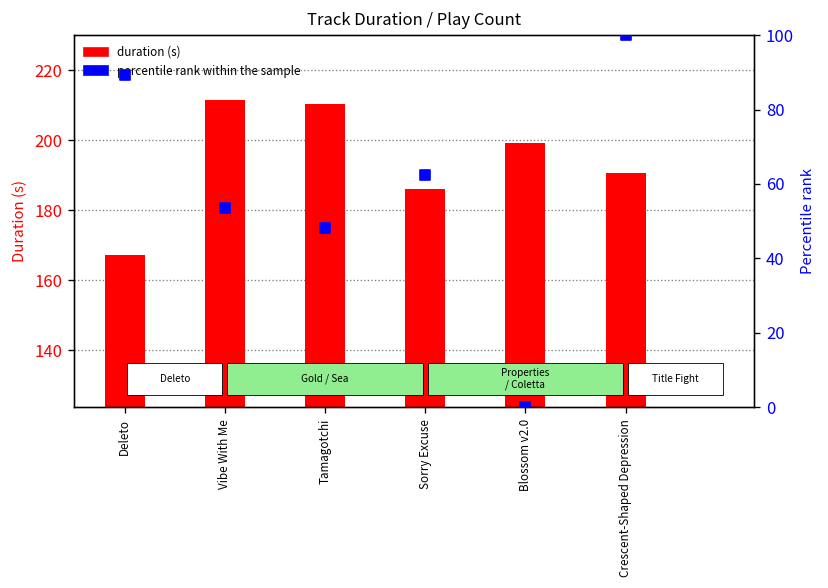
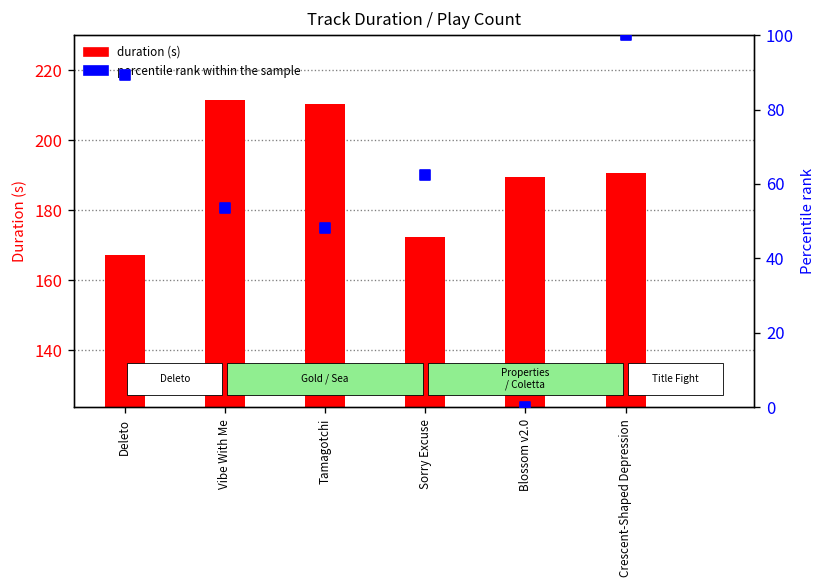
  {
    "duration (s)": {
      "Deleto": 167,
      "Vibe With Me": 212,
      "Tamagotchi": 210,
-     "Sorry Excuse": 186,
-     "Blossom v2.0": 199,
+     "Sorry Excuse": 172,
+     "Blossom v2.0": 189,
      "Crescent-Shaped Depression": 191
    }
  }
